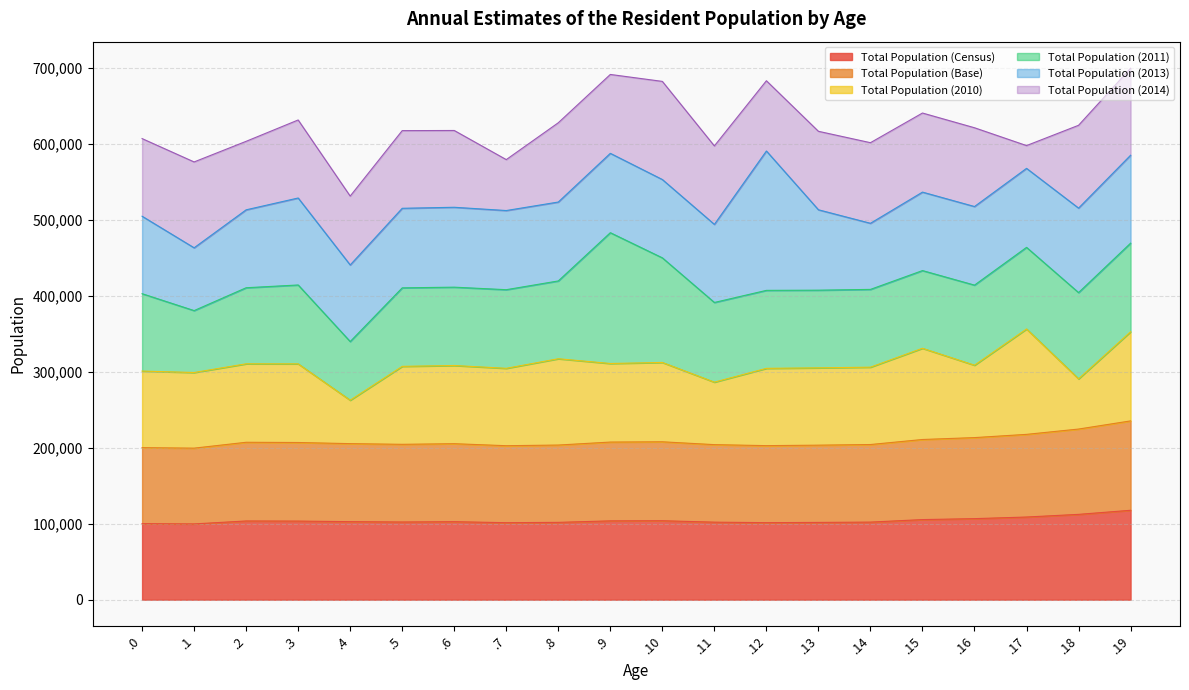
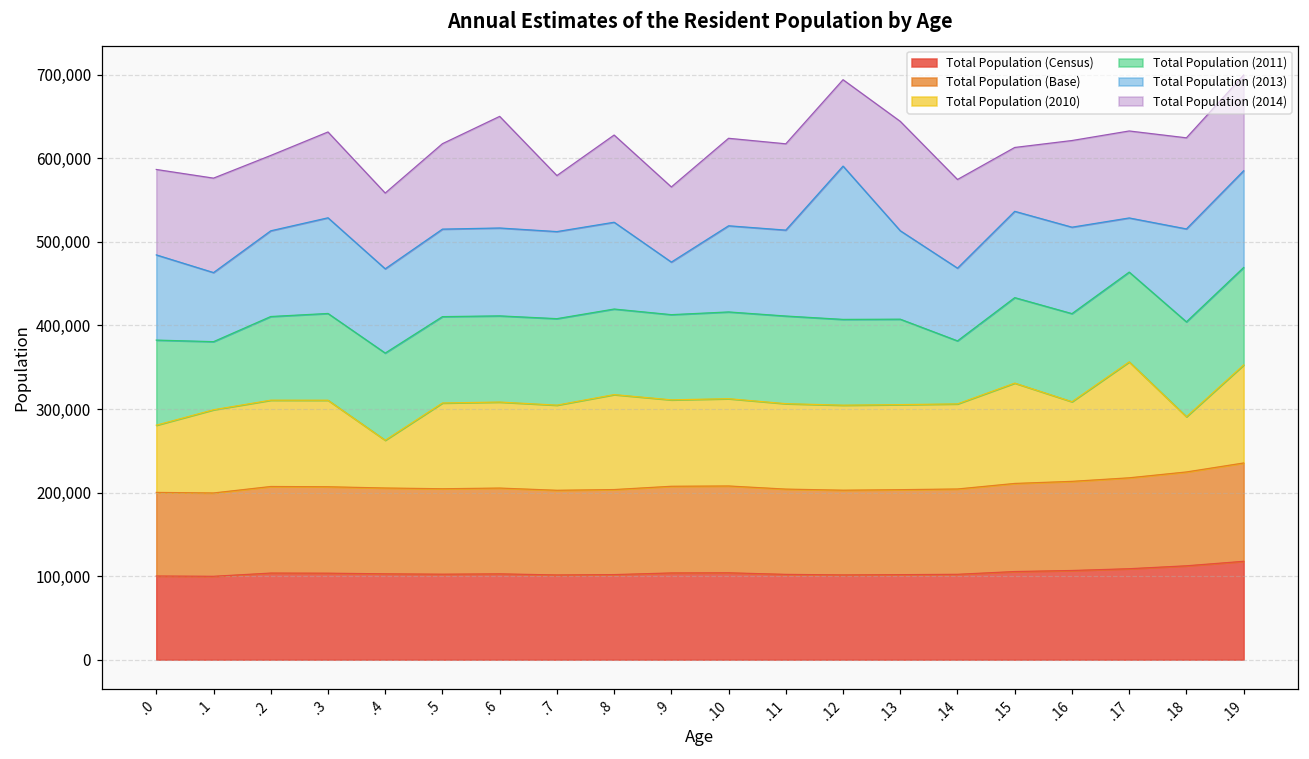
  {
    "Total Population (2010)": {
-     ".0": "100,000",
+     ".0": "80,000",
      ".1": "100,000",
      ".2": "100,000",
      ".3": "100,000",
      ".4": "60,000",
      ".5": "100,000",
      ".6": "100,000",
      ".7": "100,000",
      ".8": "110,000",
      ".9": "100,000",
      ".10": "100,000",
-     ".11": "80,000",
+     ".11": "100,000",
      ".12": "100,000",
      ".13": "100,000",
      ".14": "100,000",
      ".15": "120,000",
      ".16": "100,000",
      ".17": "140,000",
      ".18": "70,000",
      ".19": "120,000"
    },
    "Total Population (2011)": {
      ".0": "100,000",
      ".1": "80,000",
      ".2": "100,000",
      ".3": "100,000",
-     ".4": "80,000",
+     ".4": "100,000",
      ".5": "100,000",
      ".6": "100,000",
      ".7": "100,000",
      ".8": "100,000",
-     ".9": "170,000",
-     ".10": "140,000",
+     ".9": "100,000",
+     ".10": "100,000",
      ".11": "100,000",
      ".12": "100,000",
      ".13": "100,000",
-     ".14": "100,000",
+     ".14": "80,000",
      ".15": "100,000",
      ".16": "110,000",
      ".17": "110,000",
      ".18": "110,000",
      ".19": "120,000"
    },
    "Total Population (2013)": {
      ".0": "100,000",
      ".1": "80,000",
      ".2": "100,000",
      ".3": "110,000",
      ".4": "100,000",
      ".5": "100,000",
      ".6": "110,000",
      ".7": "100,000",
      ".8": "100,000",
-     ".9": "100,000",
+     ".9": "60,000",
      ".10": "100,000",
      ".11": "100,000",
      ".12": "180,000",
      ".13": "110,000",
      ".14": "90,000",
      ".15": "100,000",
      ".16": "100,000",
-     ".17": "100,000",
+     ".17": "60,000",
      ".18": "110,000",
      ".19": "120,000"
    },
    "Total Population (2014)": {
      ".0": "100,000",
      ".1": "110,000",
      ".2": "90,000",
      ".3": "100,000",
      ".4": "90,000",
      ".5": "100,000",
-     ".6": "100,000",
+     ".6": "130,000",
      ".7": "70,000",
      ".8": "100,000",
-     ".9": "100,000",
-     ".10": "130,000",
+     ".9": "90,000",
+     ".10": "100,000",
      ".11": "100,000",
-     ".12": "90,000",
-     ".13": "100,000",
+     ".12": "100,000",
+     ".13": "130,000",
      ".14": "110,000",
-     ".15": "100,000",
+     ".15": "80,000",
      ".16": "100,000",
-     ".17": "30,000",
+     ".17": "100,000",
      ".18": "110,000"
    }
  }
